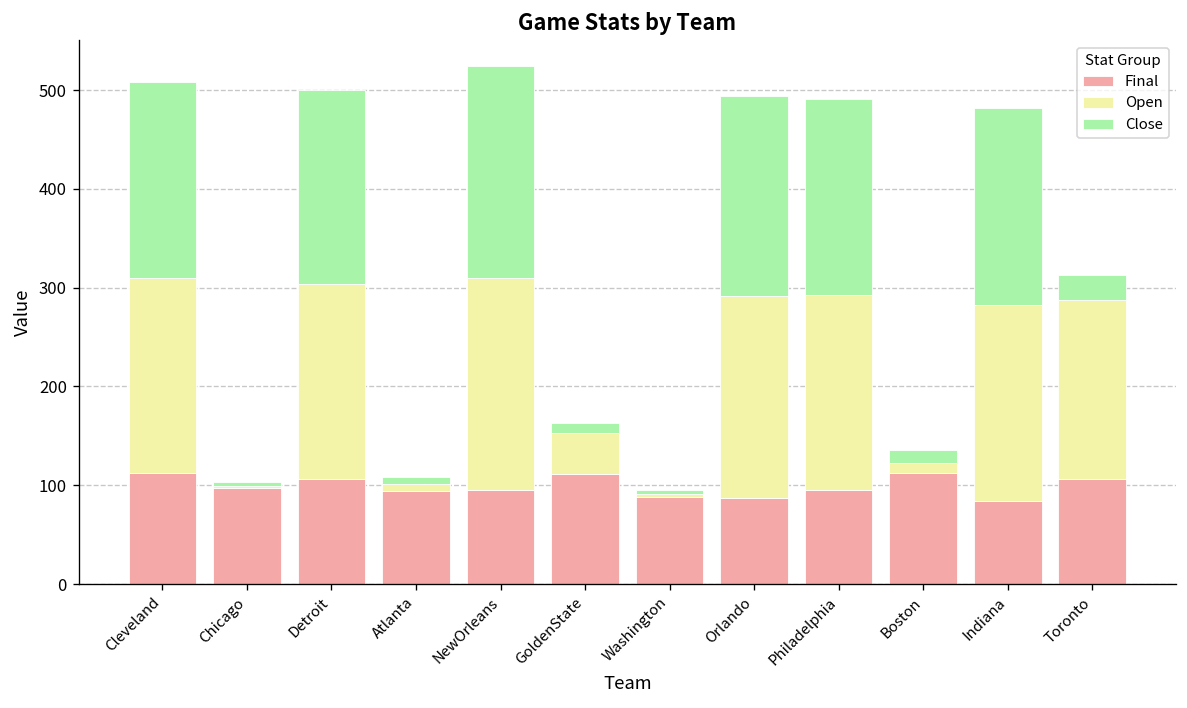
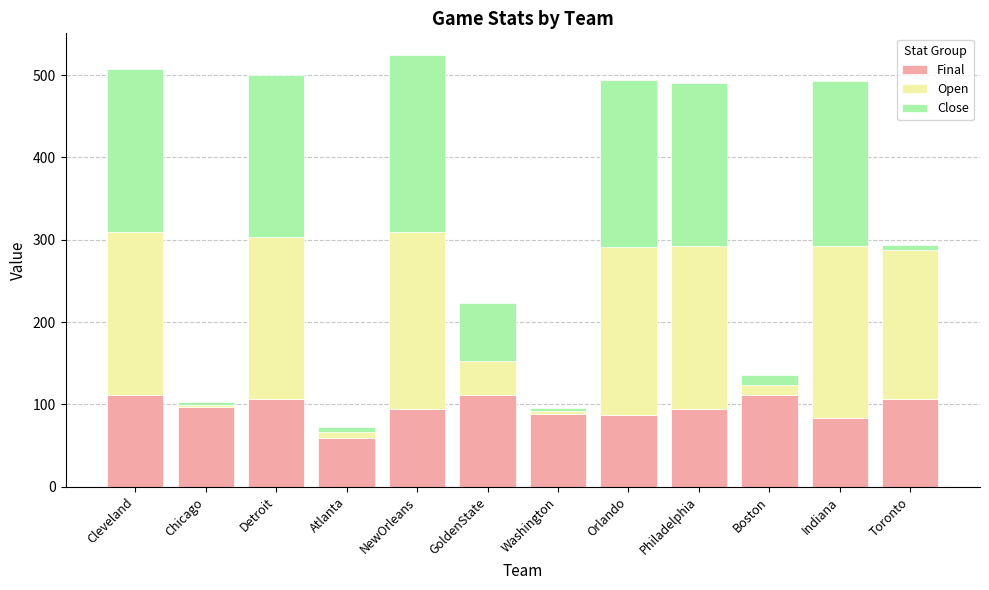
  {
    "Final": {
      "Cleveland": 110,
      "Chicago": 100,
      "Detroit": 110,
-     "Atlanta": 90,
+     "Atlanta": 60,
      "NewOrleans": 100,
      "GoldenState": 110,
      "Washington": 90,
      "Orlando": 90,
      "Philadelphia": 100,
      "Boston": 110,
      "Indiana": 80,
      "Toronto": 110
    },
    "Open": {
      "Cleveland": 200,
      "Detroit": 200,
      "Atlanta": 10,
      "NewOrleans": 210,
      "GoldenState": 40,
      "Washington": 0,
      "Orlando": 200,
      "Philadelphia": 200,
      "Boston": 10,
-     "Indiana": 200,
+     "Indiana": 210,
      "Toronto": 180
    },
    "Close": {
      "Cleveland": 200,
      "Chicago": 0,
      "Detroit": 200,
      "Atlanta": 10,
      "NewOrleans": 220,
-     "GoldenState": 10,
+     "GoldenState": 70,
      "Washington": 0,
      "Orlando": 200,
      "Philadelphia": 200,
      "Boston": 10,
      "Indiana": 200,
-     "Toronto": 20
+     "Toronto": 10
    }
  }
